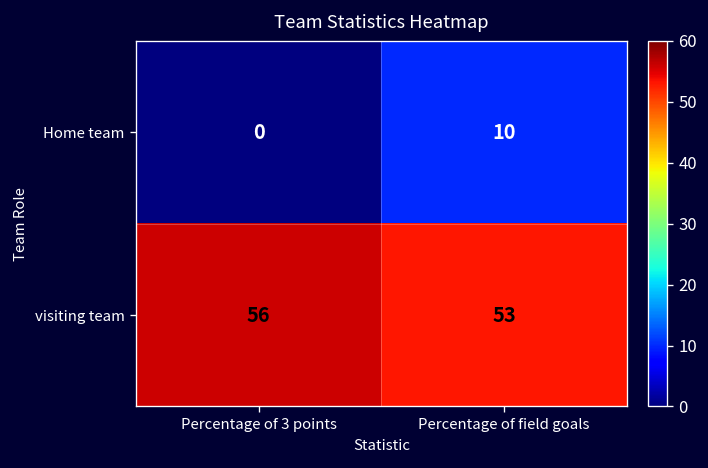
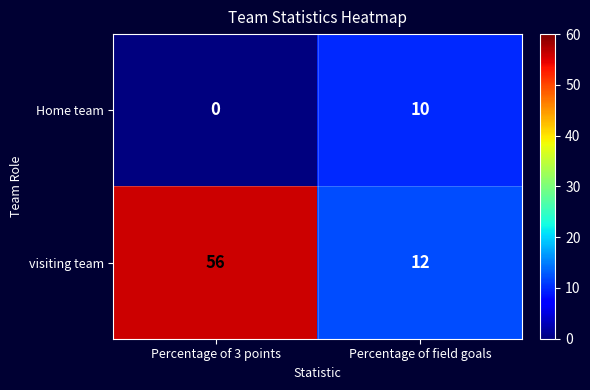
  {
    "Home team": {
      "Percentage of 3 points": 0,
      "Percentage of field goals": 10
    },
    "visiting team": {
      "Percentage of 3 points": 56,
-     "Percentage of field goals": 53
+     "Percentage of field goals": 12
    }
  }
